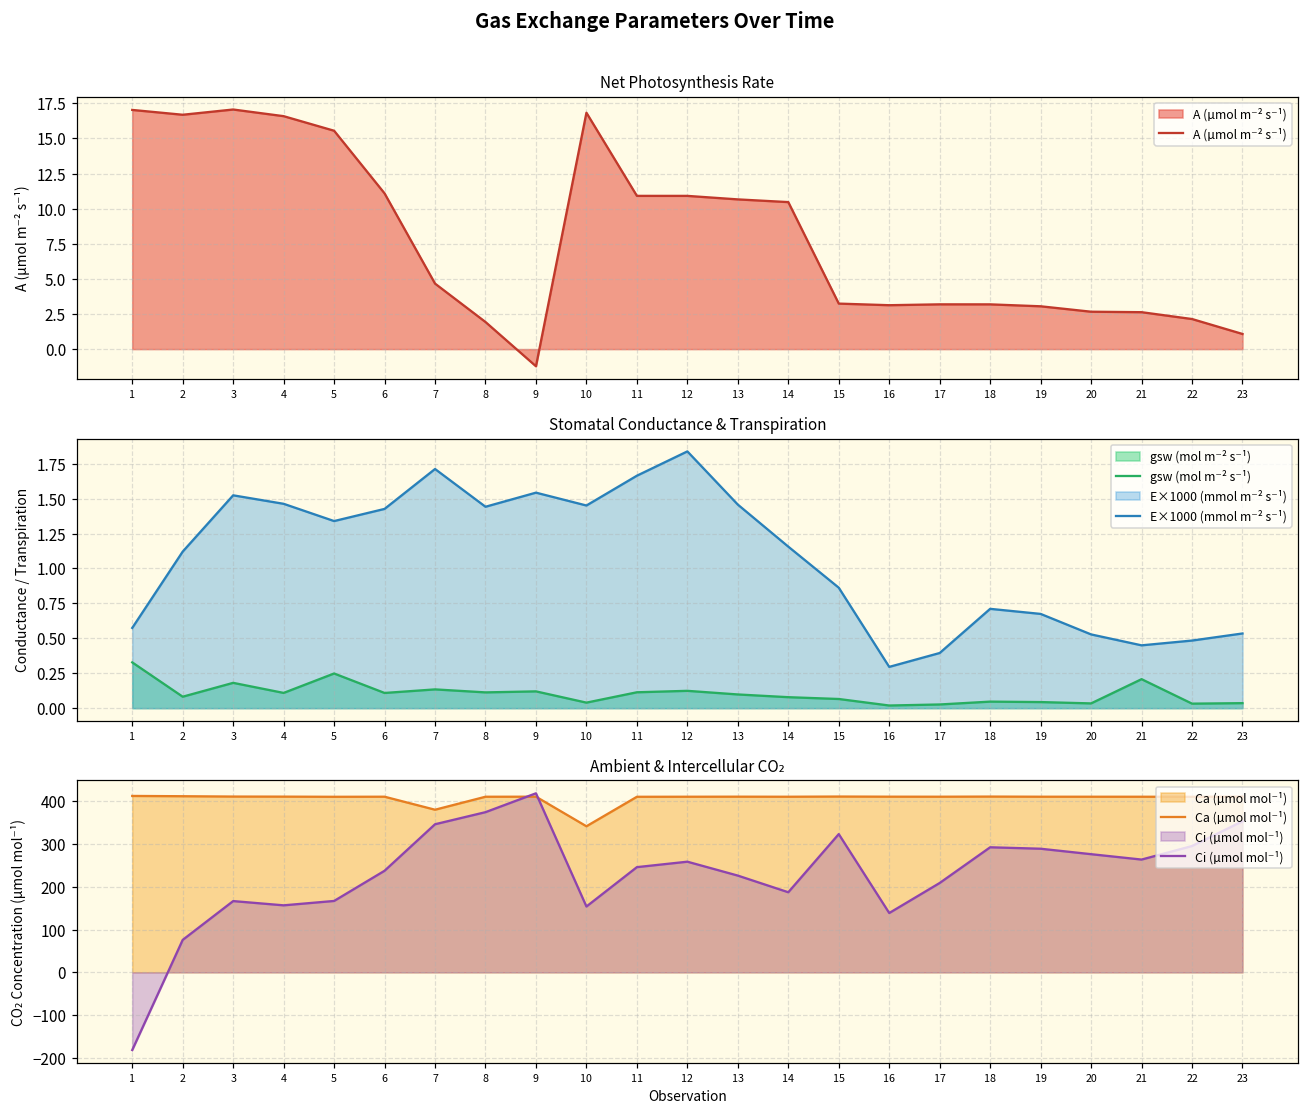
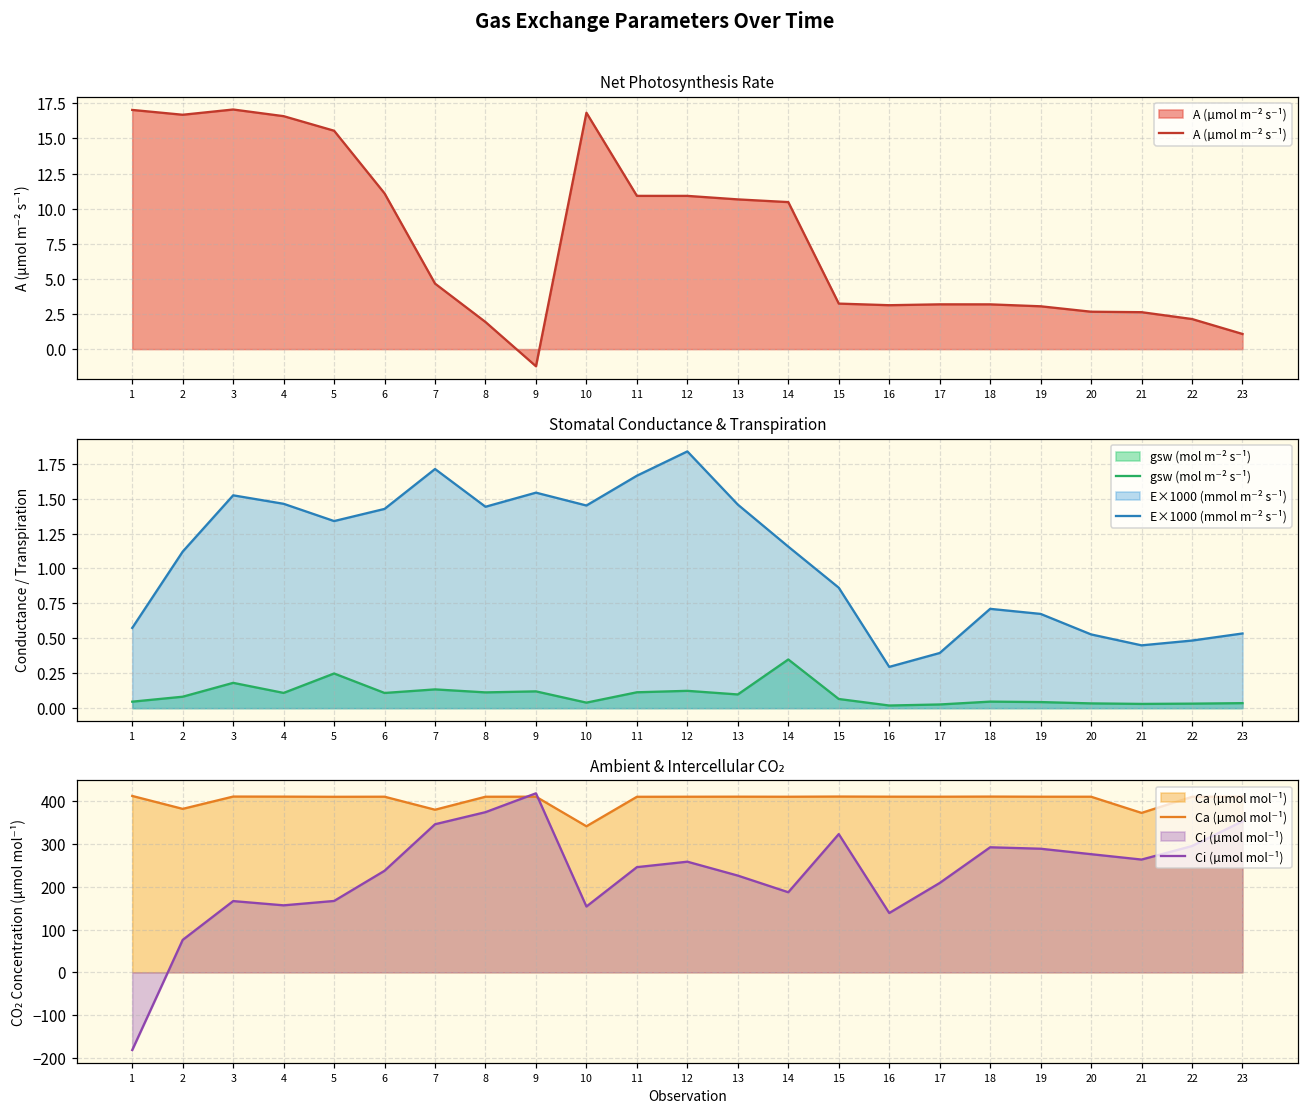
  {
    "Stomatal Conductance & Transpiration": {
      "gsw (mol m⁻² s⁻¹)": {
-       "1": 0.33,
+       "1": 0.05,
        "2": 0.08,
        "3": 0.18,
        "4": 0.11,
        "5": 0.25,
        "6": 0.11,
        "7": 0.13,
        "8": 0.11,
        "9": 0.12,
        "10": 0.04,
        "11": 0.11,
        "12": 0.12,
        "13": 0.10,
-       "14": 0.08,
+       "14": 0.35,
        "15": 0.07,
        "16": 0.02,
        "17": 0.03,
        "18": 0.05,
        "19": 0.04,
        "20": 0.03,
-       "21": 0.21,
+       "21": 0.03,
        "22": 0.03,
        "23": 0.04
      }
    },
    "Ambient & Intercellular CO₂": {
      "Ca (µmol mol⁻¹)": {
        "1": 410,
-       "2": 410,
+       "2": 380,
        "3": 410,
        "4": 410,
        "5": 410,
        "6": 410,
        "7": 380,
        "8": 410,
        "9": 410,
        "10": 340,
        "11": 410,
        "12": 410,
        "13": 410,
        "14": 410,
        "15": 410,
        "16": 410,
        "17": 410,
        "18": 410,
        "19": 410,
        "20": 410,
-       "21": 410
+       "21": 370
      }
    }
  }
